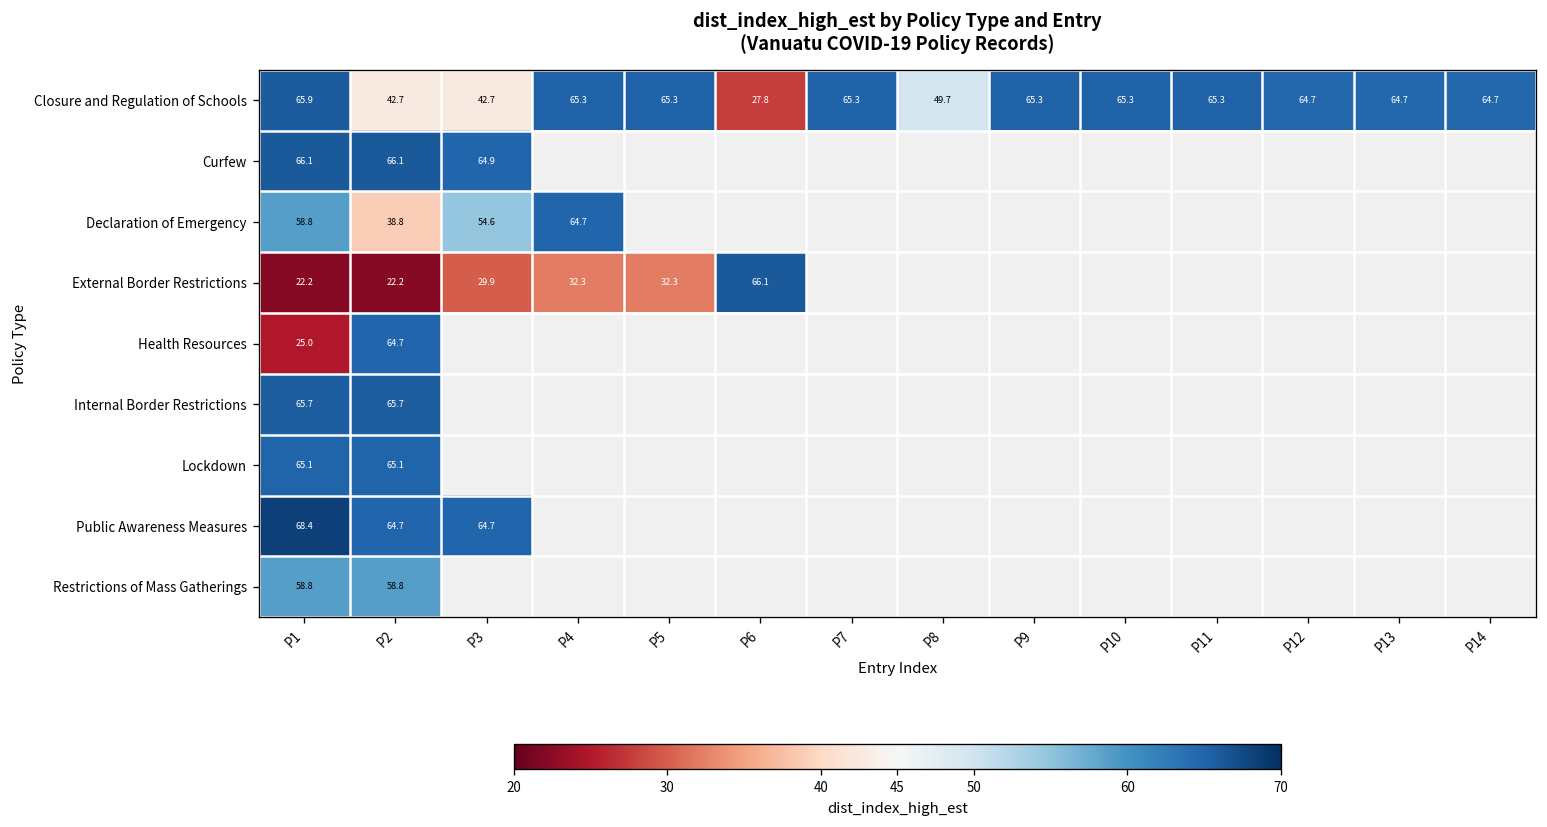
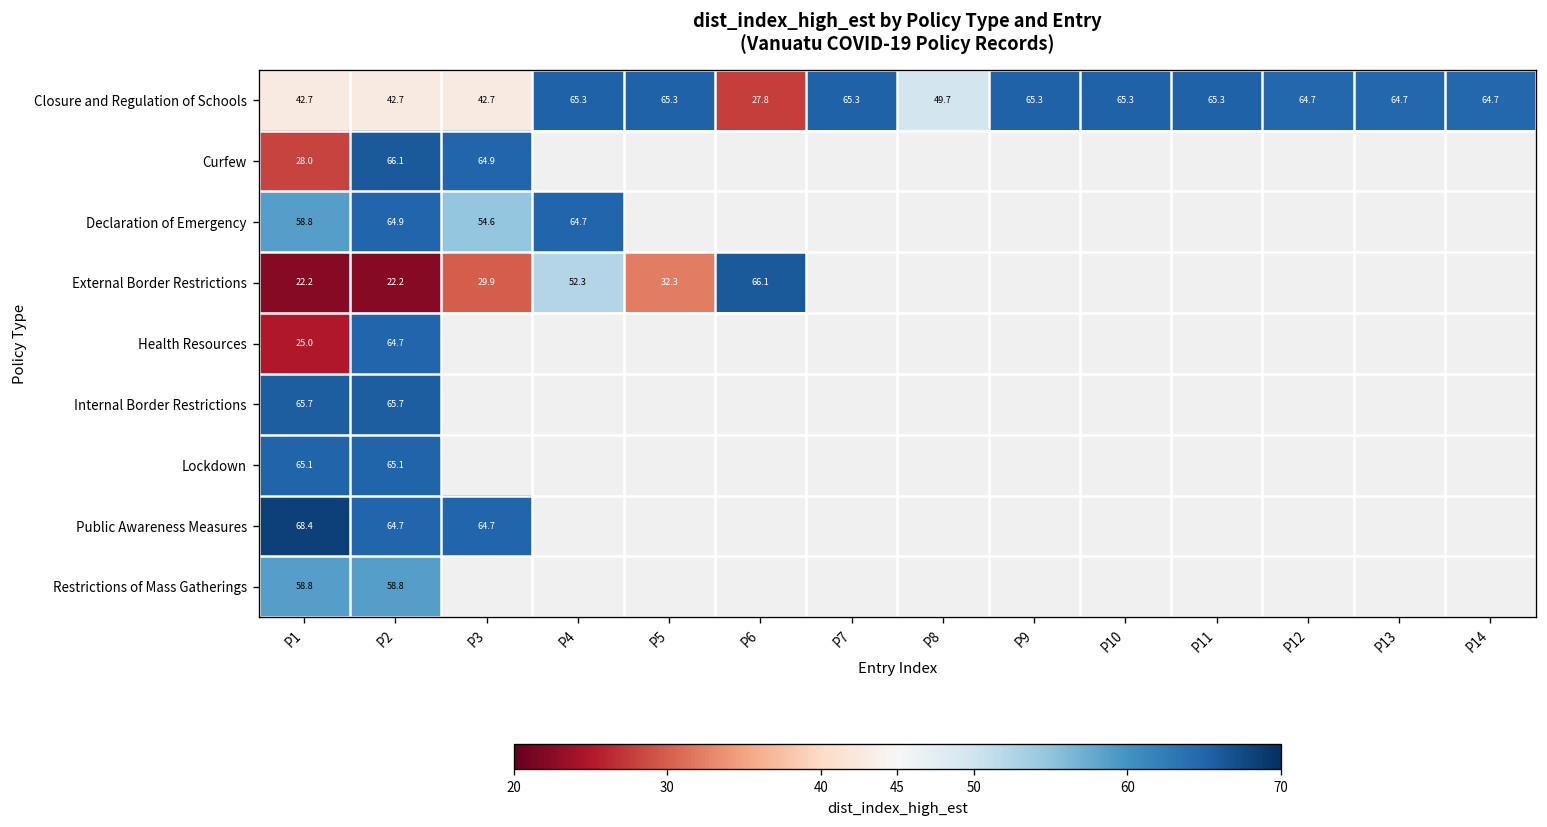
  {
    "Closure and Regulation of Schools": {
-     "P1": 65.9,
+     "P1": 42.7,
      "P2": 42.7,
      "P3": 42.7,
      "P4": 65.3,
      "P5": 65.3,
      "P6": 27.8,
      "P7": 65.3,
      "P8": 49.7,
      "P9": 65.3,
      "P10": 65.3,
      "P11": 65.3,
      "P12": 64.7,
      "P13": 64.7,
      "P14": 64.7
    },
    "Curfew": {
-     "P1": 66.1,
+     "P1": 28.0,
      "P2": 66.1,
      "P3": 64.9
    },
    "Declaration of Emergency": {
      "P1": 58.8,
-     "P2": 38.8,
+     "P2": 64.9,
      "P3": 54.6,
      "P4": 64.7
    },
    "External Border Restrictions": {
      "P1": 22.2,
      "P2": 22.2,
      "P3": 29.9,
-     "P4": 32.3,
+     "P4": 52.3,
      "P5": 32.3,
      "P6": 66.1
    },
    "Health Resources": {
      "P1": 25.0,
      "P2": 64.7
    },
    "Internal Border Restrictions": {
      "P1": 65.7,
      "P2": 65.7
    },
    "Lockdown": {
      "P1": 65.1,
      "P2": 65.1
    },
    "Public Awareness Measures": {
      "P1": 68.4,
      "P2": 64.7,
      "P3": 64.7
    },
    "Restrictions of Mass Gatherings": {
      "P1": 58.8,
      "P2": 58.8
    }
  }
